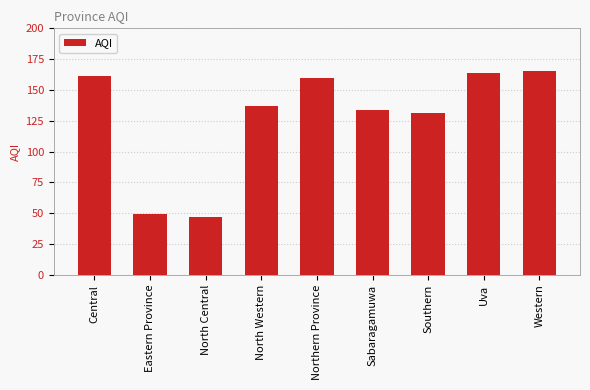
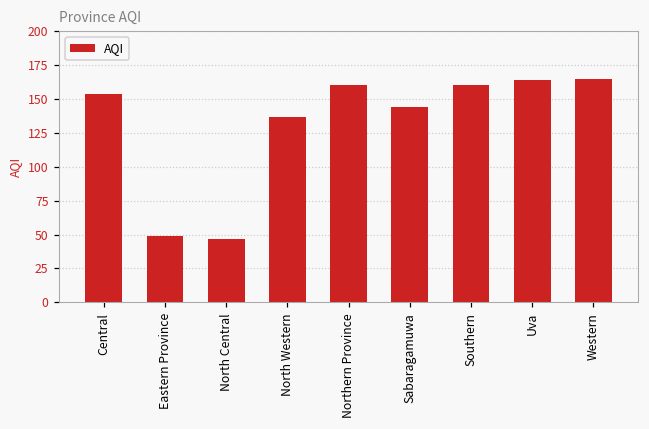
  {
-   "Central": 161,
+   "Central": 154,
    "Eastern Province": 49,
    "North Central": 47,
    "North Western": 137,
    "Northern Province": 160,
-   "Sabaragamuwa": 134,
-   "Southern": 131,
+   "Sabaragamuwa": 144,
+   "Southern": 160,
    "Uva": 164,
    "Western": 165
  }
